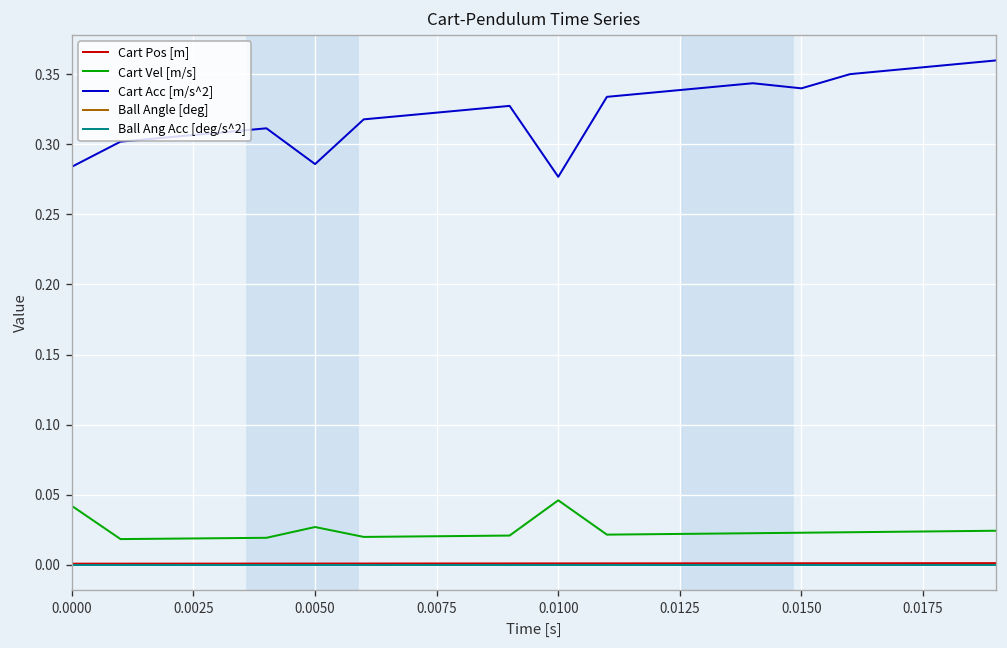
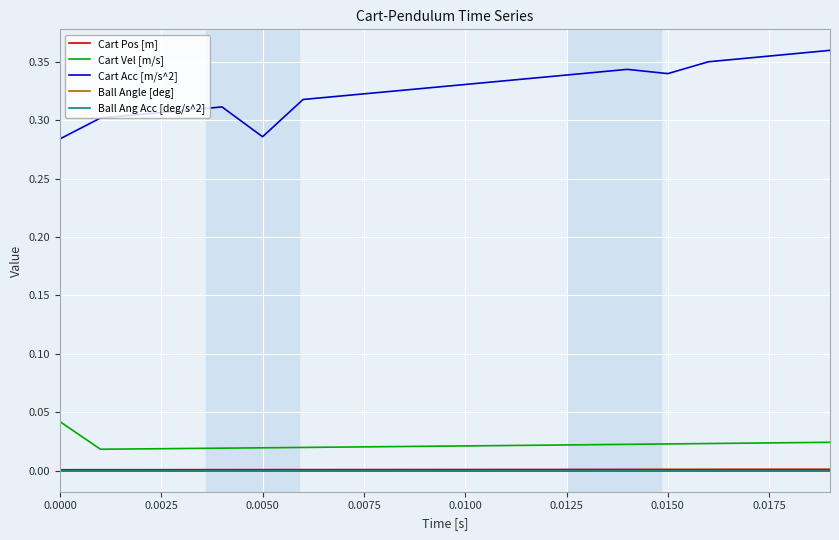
  {
    "Cart Vel [m/s]": {
      "0.0000": 0.042,
-     "0.0050": 0.027,
-     "0.0100": 0.046,
+     "0.0050": 0.020,
+     "0.0100": 0.021,
      "0.0150": 0.023
    },
    "Cart Acc [m/s^2]": {
      "0.0000": 0.284,
      "0.0050": 0.286,
-     "0.0100": 0.277,
+     "0.0100": 0.331,
      "0.0150": 0.340
    }
  }
